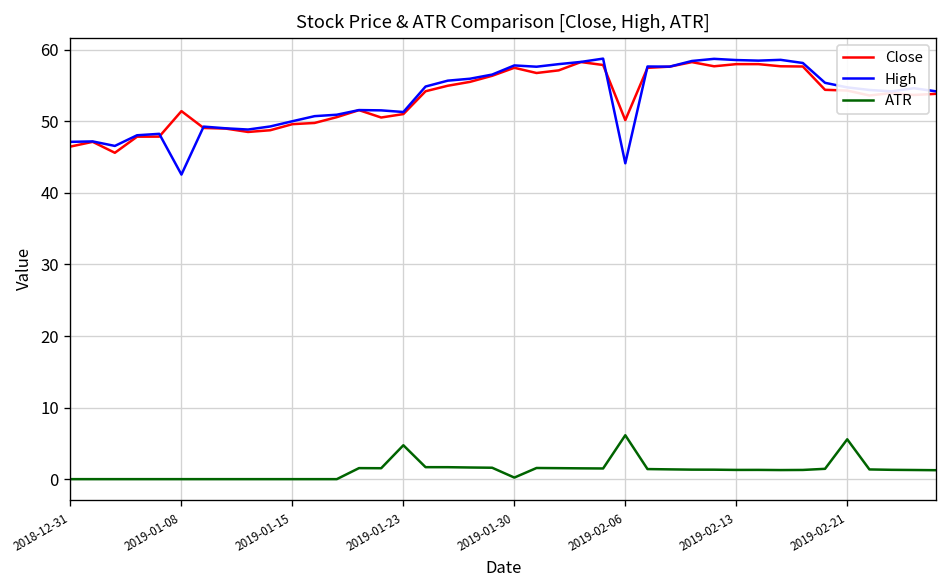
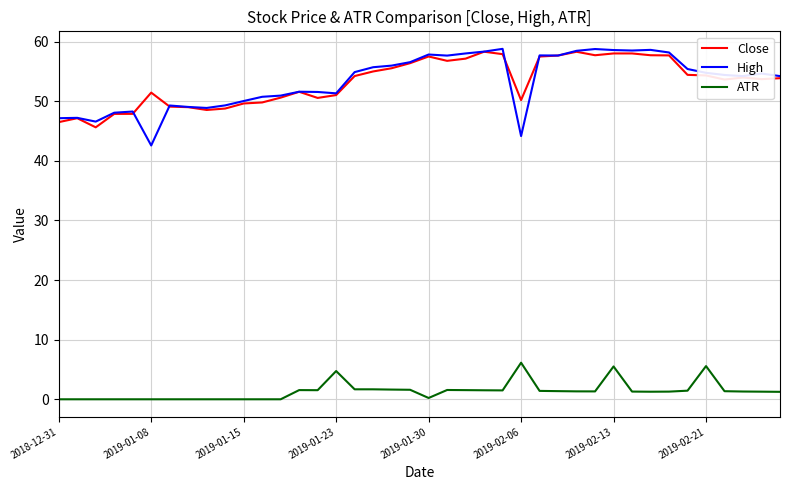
  {
    "Close": {
      "2018-12-31": 46,
      "2019-01-08": 51,
      "2019-02-06": 50,
      "2019-02-13": 58
    },
    "High": {
      "2018-12-31": 47,
      "2019-01-08": 43,
      "2019-02-06": 44,
      "2019-02-13": 59
    },
    "ATR": {
      "2018-12-31": 0,
      "2019-01-08": 0,
      "2019-01-15": 0,
      "2019-01-23": 5,
      "2019-01-30": 0,
      "2019-02-06": 6,
-     "2019-02-13": 1,
+     "2019-02-13": 6,
      "2019-02-21": 6
    }
  }
